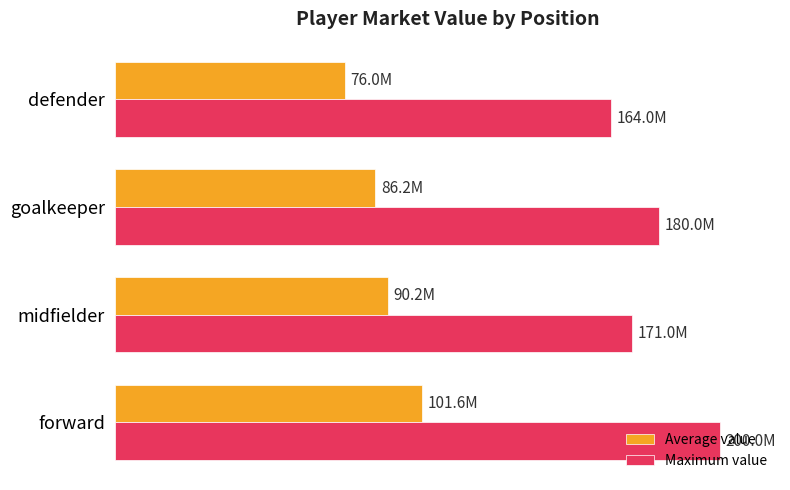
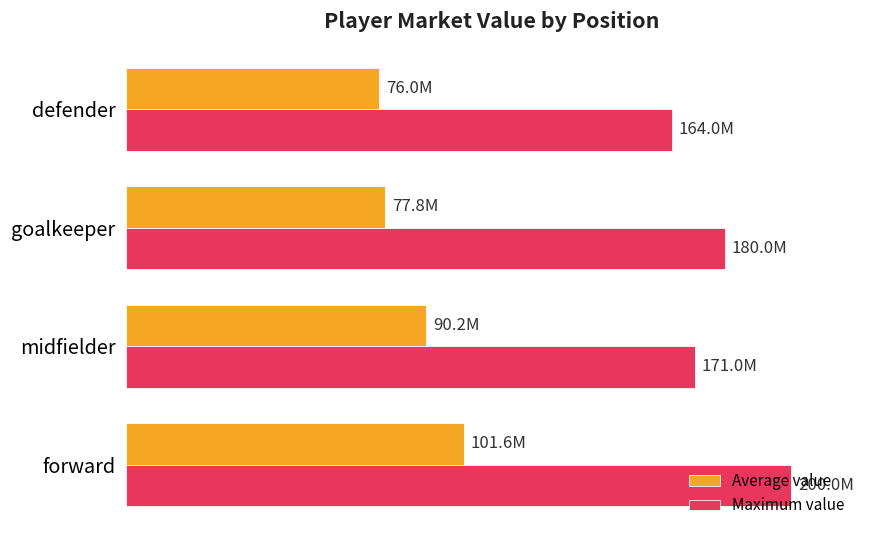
  {
    "Average value": {
      "defender": "76.0M",
-     "goalkeeper": "86.2M",
+     "goalkeeper": "77.8M",
      "midfielder": "90.2M",
      "forward": "101.6M"
    },
    "Maximum value": {
      "defender": "164.0M",
      "goalkeeper": "180.0M",
      "midfielder": "171.0M",
      "forward": "200.0M"
    }
  }
